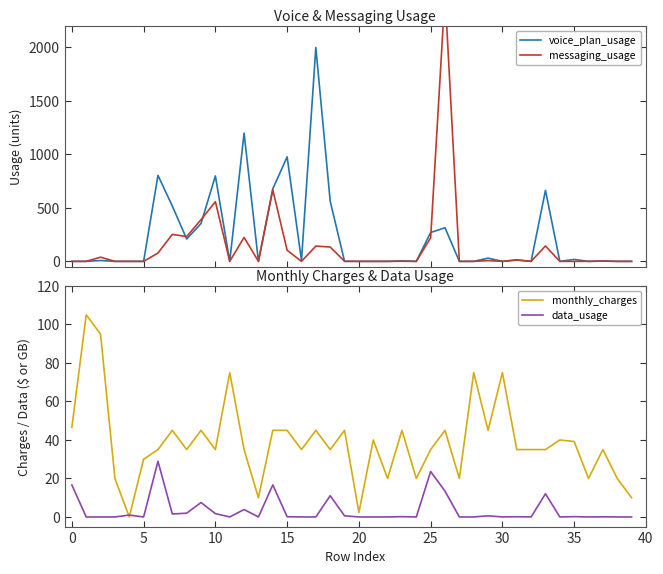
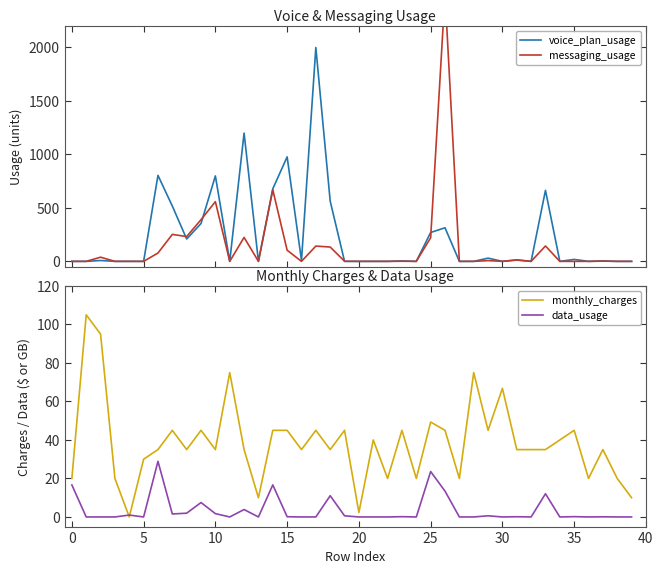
  {
    "Monthly Charges & Data Usage": {
      "monthly_charges": {
-       "0": 47,
+       "0": 20,
        "5": 30,
        "10": 35,
        "15": 45,
        "20": 2,
-       "25": 35,
-       "30": 75,
-       "35": 39
+       "25": 49,
+       "30": 67,
+       "35": 45
      },
      "data_usage": {
        "0": 17,
        "5": 0,
        "10": 2,
        "15": 0,
        "20": 0,
        "25": 24,
        "30": 0,
        "35": 0
      }
    }
  }
